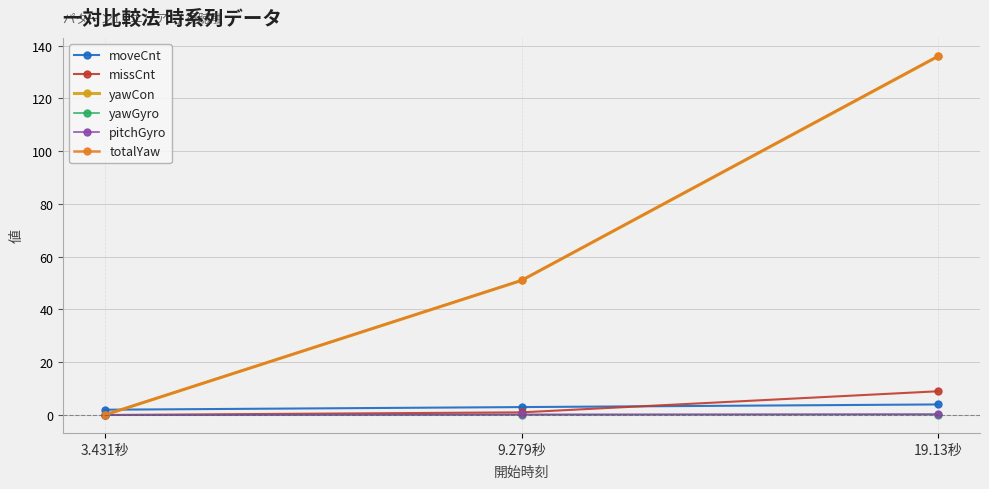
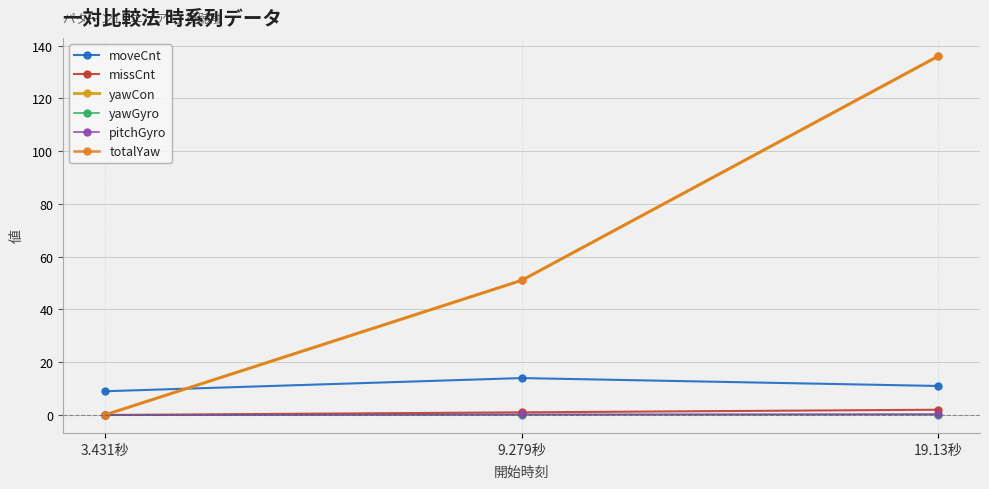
  {
    "moveCnt": {
-     "3.431秒": 2,
-     "9.279秒": 3,
-     "19.13秒": 4
+     "3.431秒": 9,
+     "9.279秒": 14,
+     "19.13秒": 11
    },
    "missCnt": {
-     "19.13秒": 9
+     "19.13秒": 2
    }
  }
